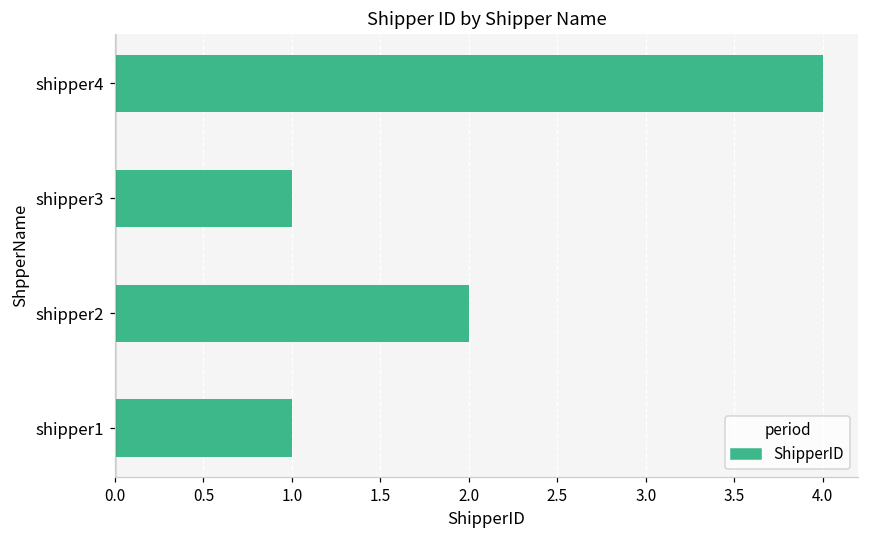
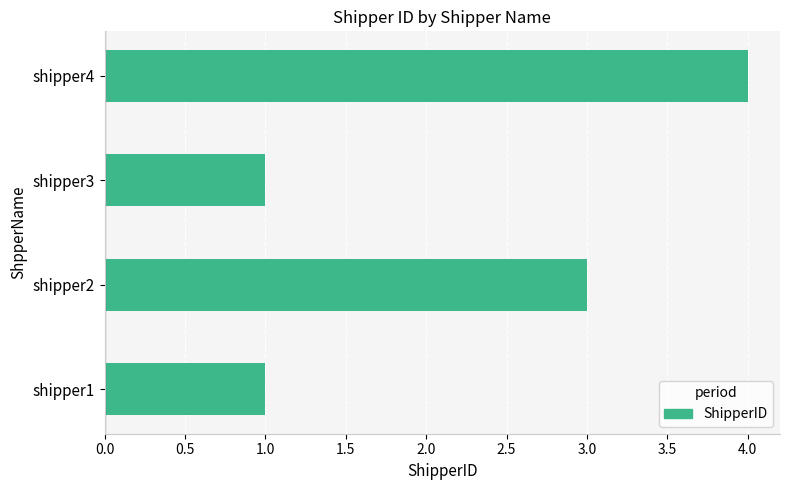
  {
    "shipper4": 4,
    "shipper3": 1,
-   "shipper2": 2,
+   "shipper2": 3,
    "shipper1": 1
  }
